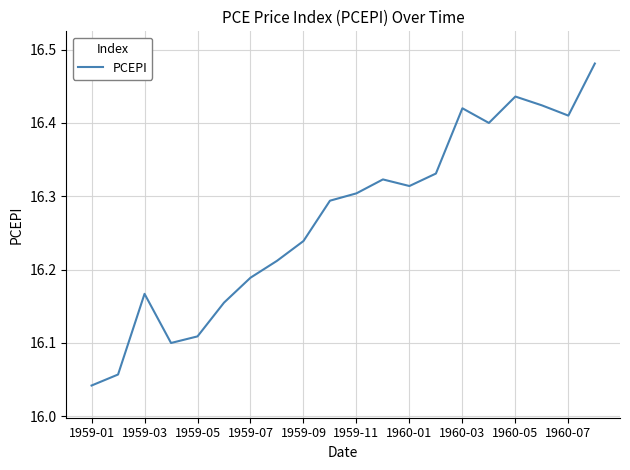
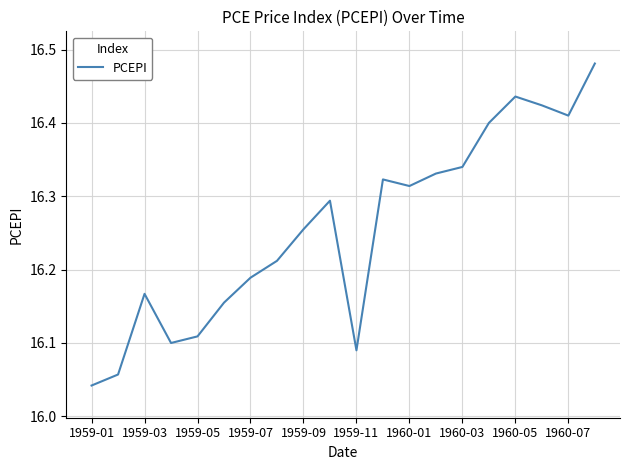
  {
    "1959-01": 16.04,
    "1959-03": 16.17,
    "1959-05": 16.11,
    "1959-07": 16.19,
-   "1959-09": 16.24,
-   "1959-11": 16.30,
+   "1959-09": 16.26,
+   "1959-11": 16.09,
    "1960-01": 16.31,
-   "1960-03": 16.42,
+   "1960-03": 16.34,
    "1960-05": 16.44,
    "1960-07": 16.41
  }
